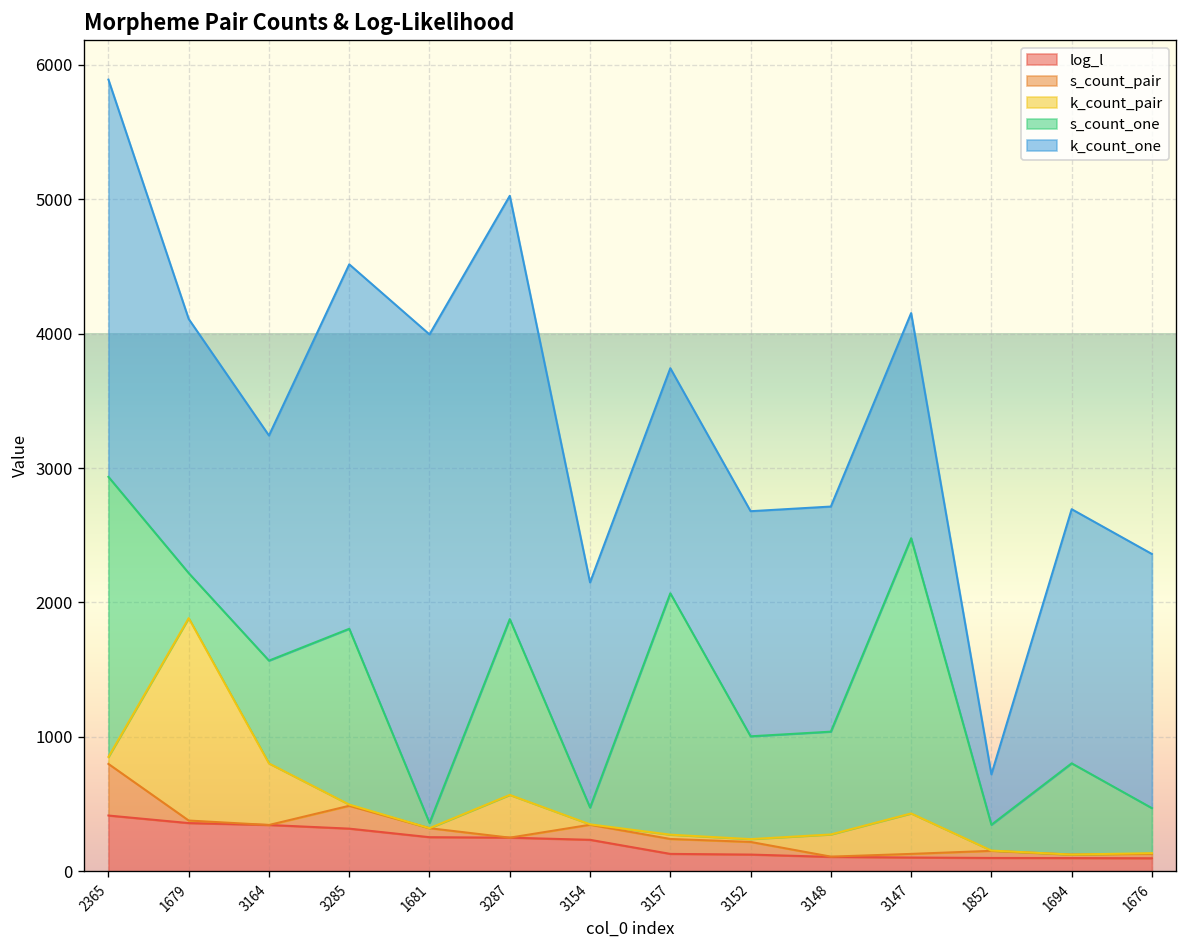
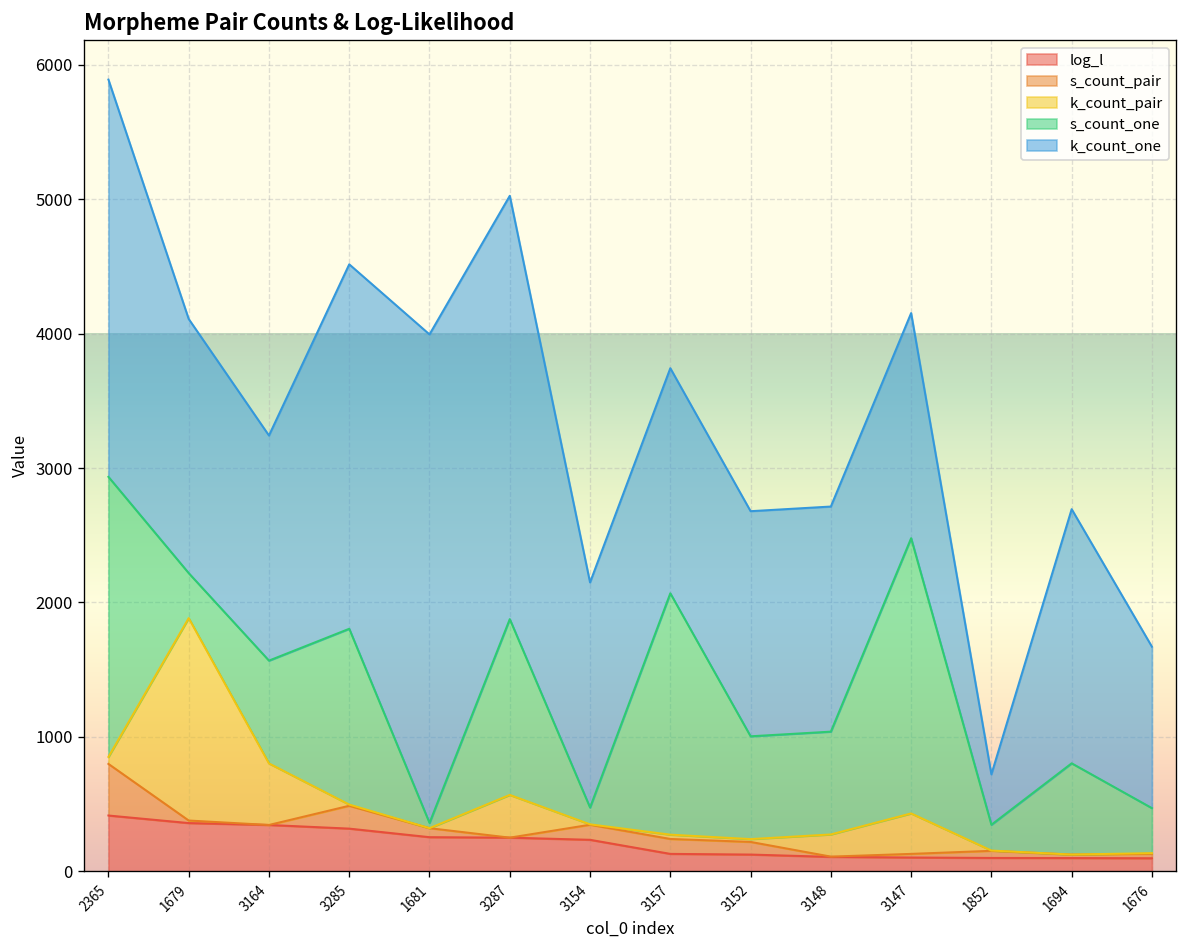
  {
    "s_count_one": {
      "2365": 2080,
      "1679": 340,
      "3164": 760,
      "3285": 1310,
      "1681": 40,
      "3287": 1310,
      "3154": 130,
      "3157": 1800,
      "3152": 770,
      "3148": 760,
      "3147": 2050,
      "1852": 190,
      "1694": 680,
      "1676": 340
    },
    "k_count_one": {
      "2365": 2960,
      "1679": 1890,
      "3164": 1680,
      "3285": 2710,
      "1681": 3640,
      "3287": 3150,
      "3154": 1680,
      "3157": 1680,
      "3152": 1680,
      "3148": 1680,
      "3147": 1680,
      "1852": 370,
      "1694": 1890,
-     "1676": 1890
+     "1676": 1200
    }
  }
